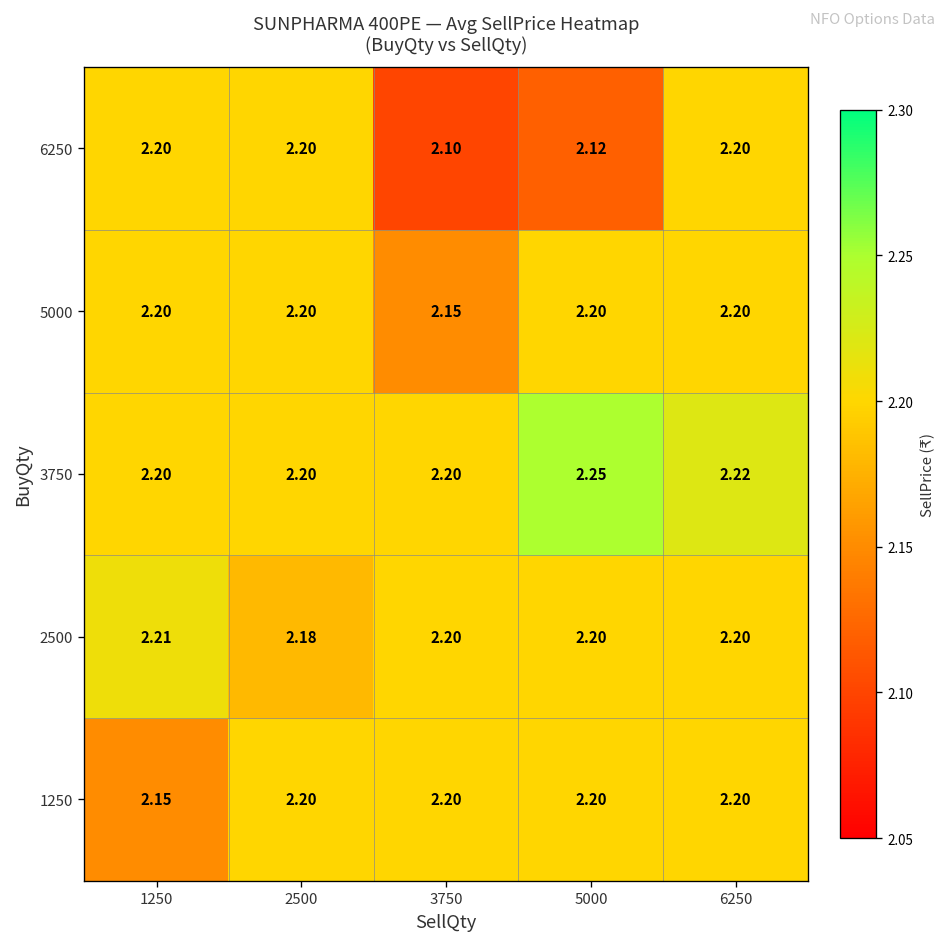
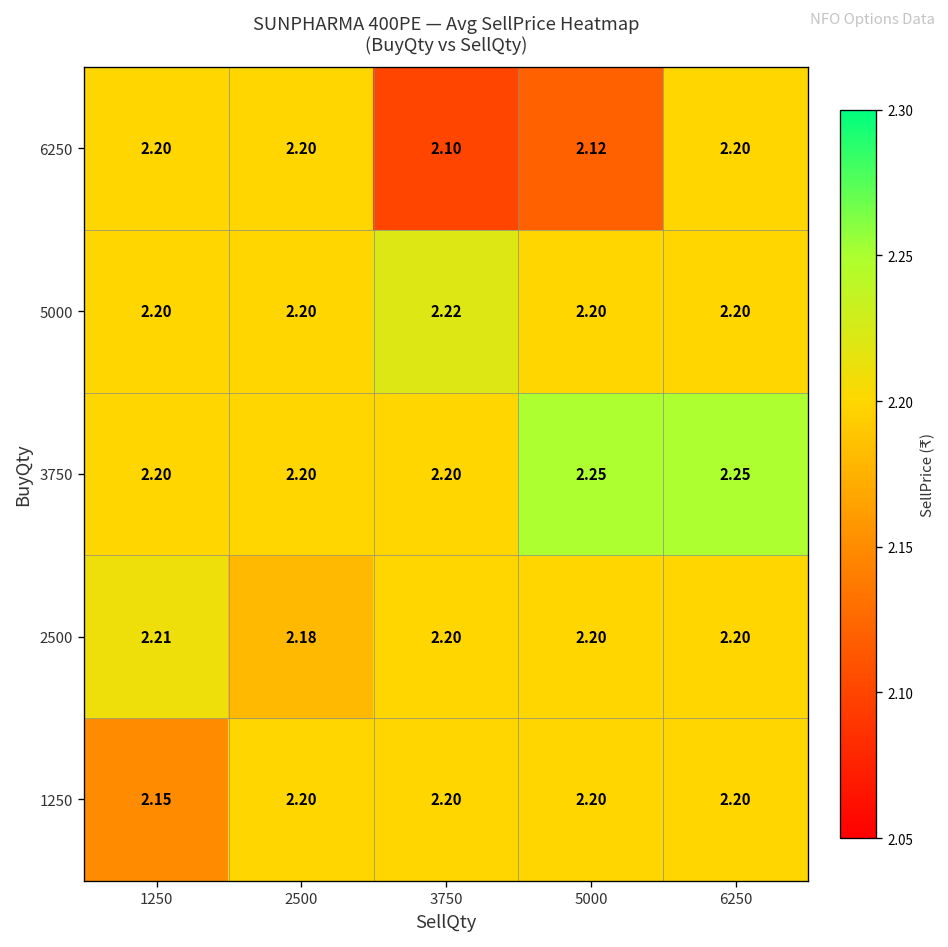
  {
    "6250": {
      "1250": 2.20,
      "2500": 2.20,
      "3750": 2.10,
      "5000": 2.12,
      "6250": 2.20
    },
    "5000": {
      "1250": 2.20,
      "2500": 2.20,
-     "3750": 2.15,
+     "3750": 2.22,
      "5000": 2.20,
      "6250": 2.20
    },
    "3750": {
      "1250": 2.20,
      "2500": 2.20,
      "3750": 2.20,
      "5000": 2.25,
-     "6250": 2.22
+     "6250": 2.25
    },
    "2500": {
      "1250": 2.21,
      "2500": 2.18,
      "3750": 2.20,
      "5000": 2.20,
      "6250": 2.20
    },
    "1250": {
      "1250": 2.15,
      "2500": 2.20,
      "3750": 2.20,
      "5000": 2.20,
      "6250": 2.20
    }
  }
